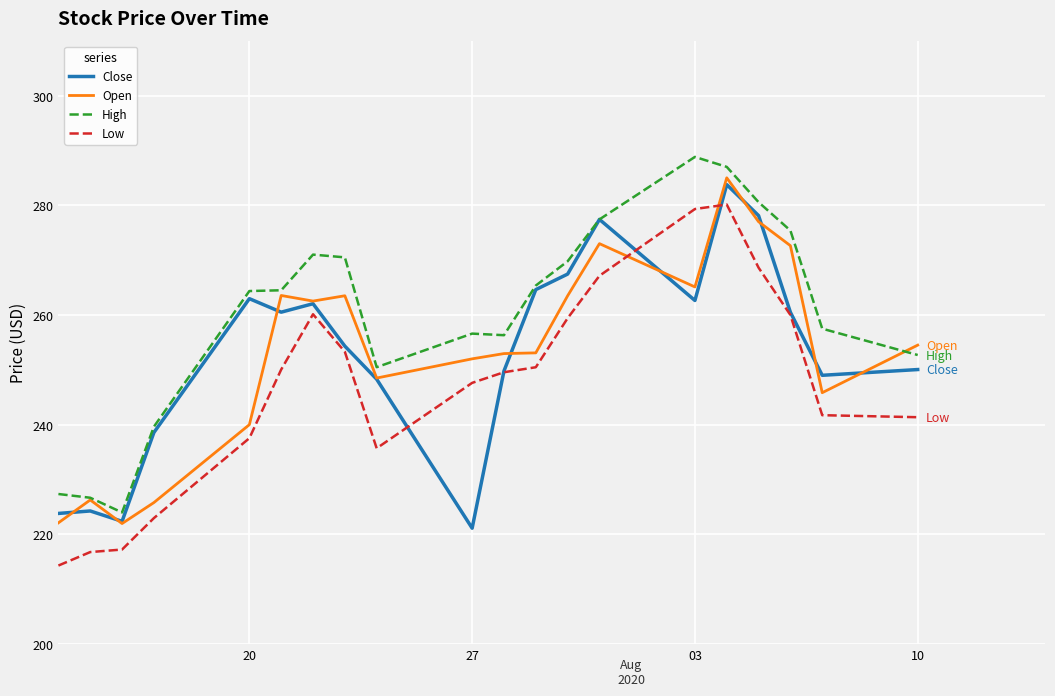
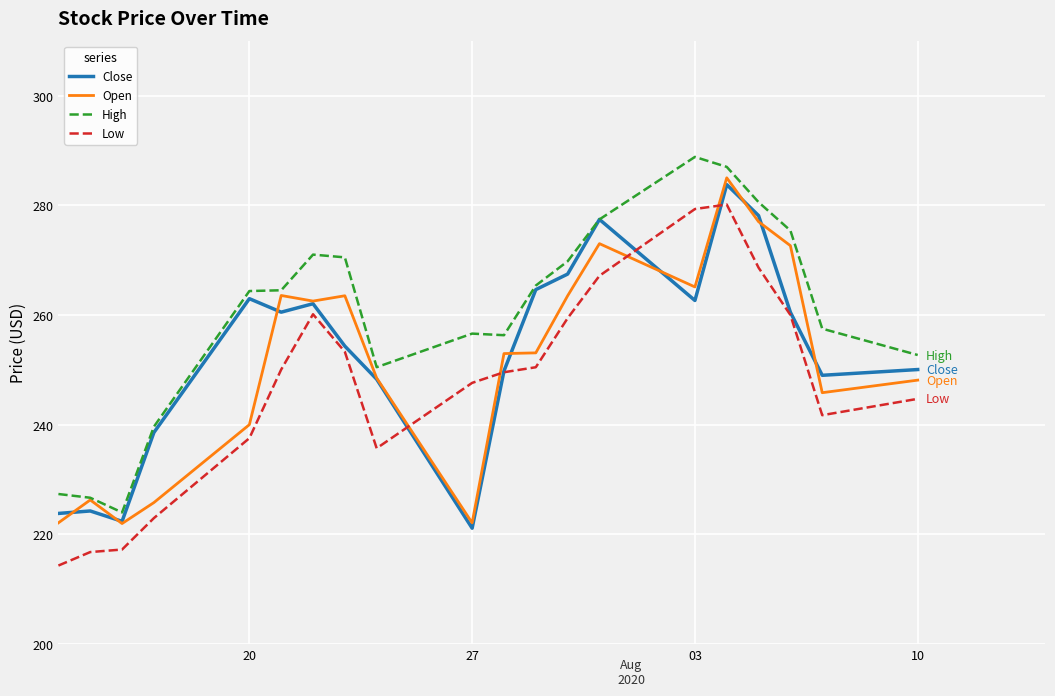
  {
    "Close": {
      "20": 263,
      "27": 221,
      "03": 263,
      "10": 250
    },
    "Open": {
      "20": 240,
-     "27": 252,
+     "27": 222,
      "03": 265,
-     "10": 255
+     "10": 248
    },
    "High": {
      "20": 264,
      "27": 257,
      "03": 289,
      "10": 253
    },
    "Low": {
      "20": 238,
      "27": 248,
      "03": 279,
-     "10": 241
+     "10": 245
    }
  }
